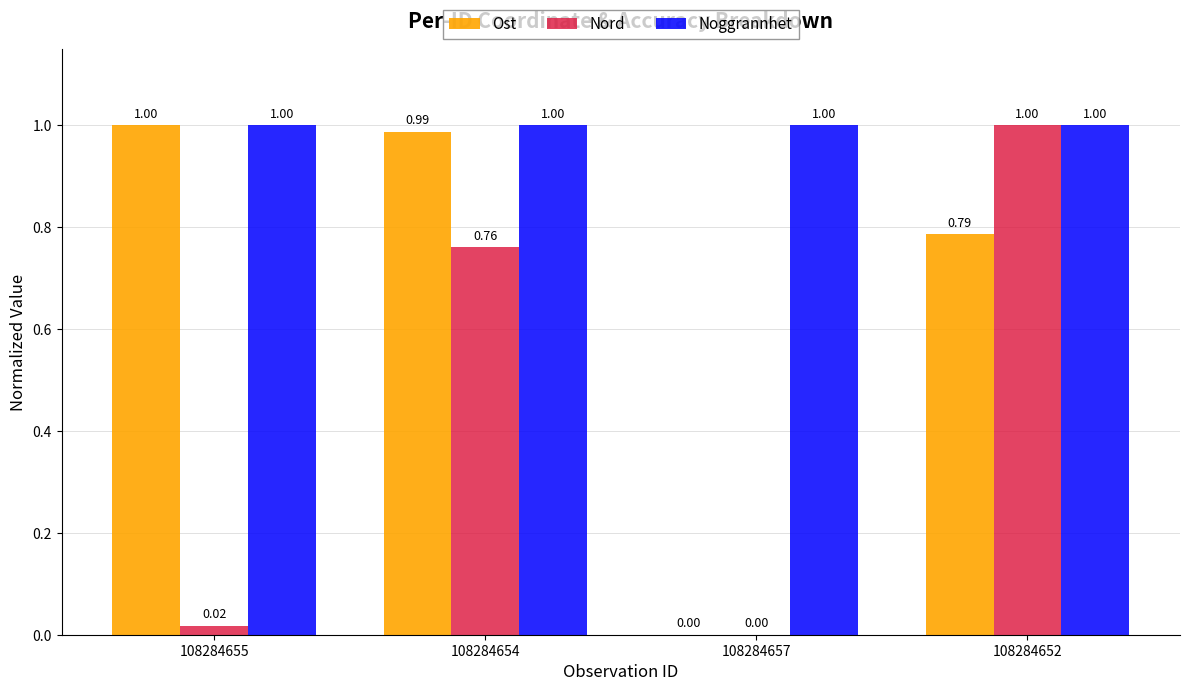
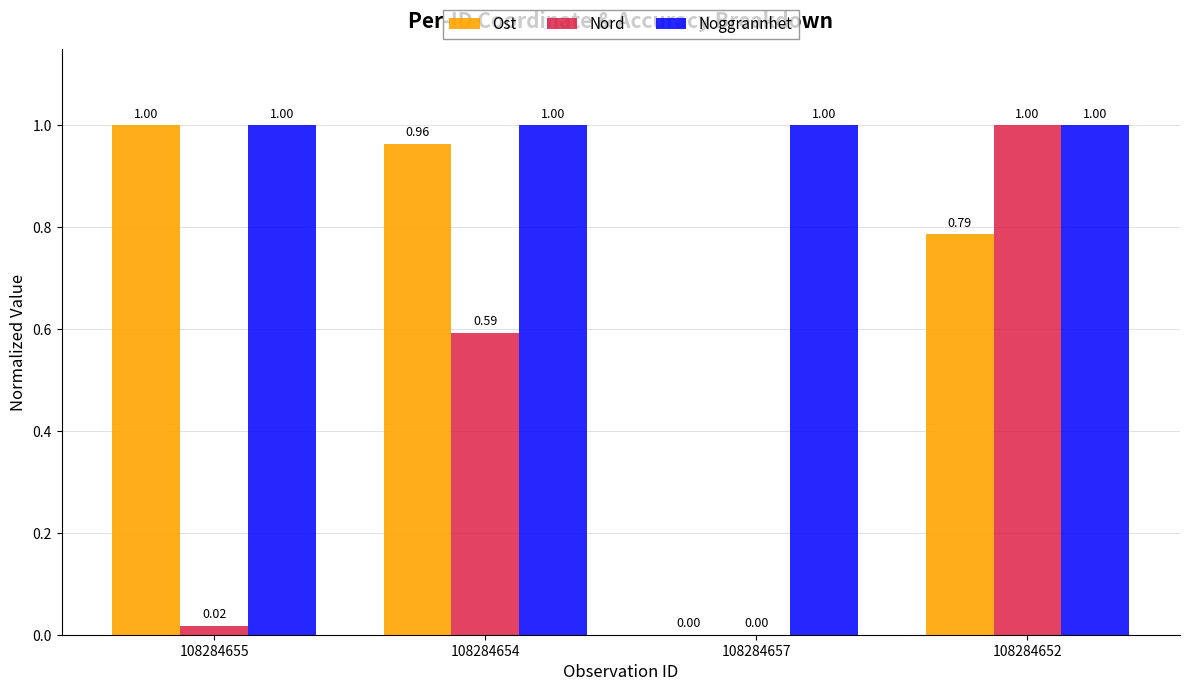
  {
    "Ost": {
      "108284655": 1.00,
-     "108284654": 0.99,
+     "108284654": 0.96,
      "108284657": 0.00,
      "108284652": 0.79
    },
    "Nord": {
      "108284655": 0.02,
-     "108284654": 0.76,
+     "108284654": 0.59,
      "108284657": 0.00,
      "108284652": 1.00
    },
    "Noggrannhet": {
      "108284655": 1.00,
      "108284654": 1.00,
      "108284657": 1.00,
      "108284652": 1.00
    }
  }
